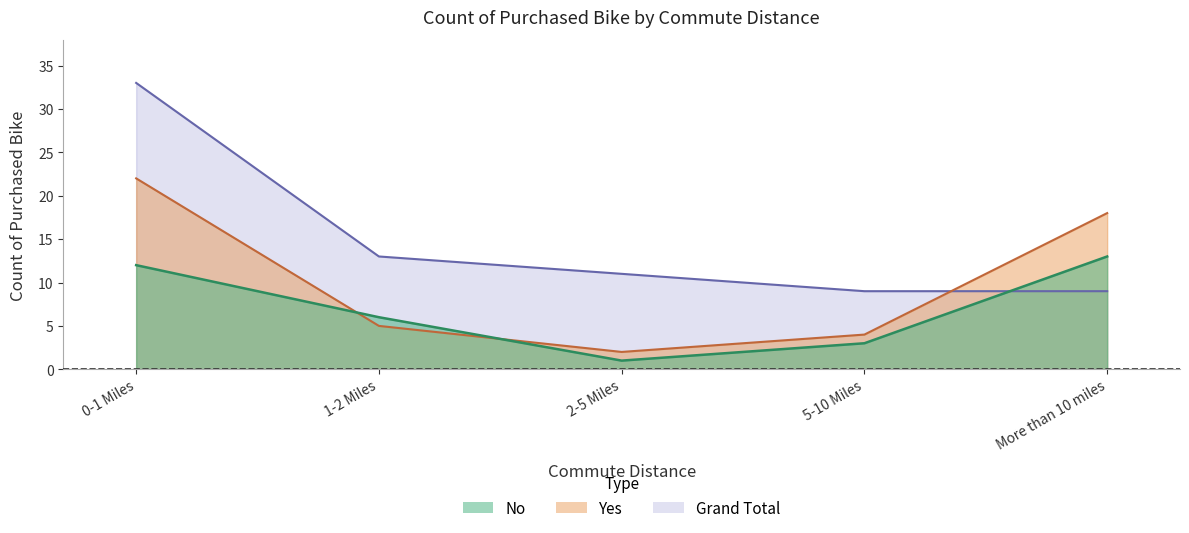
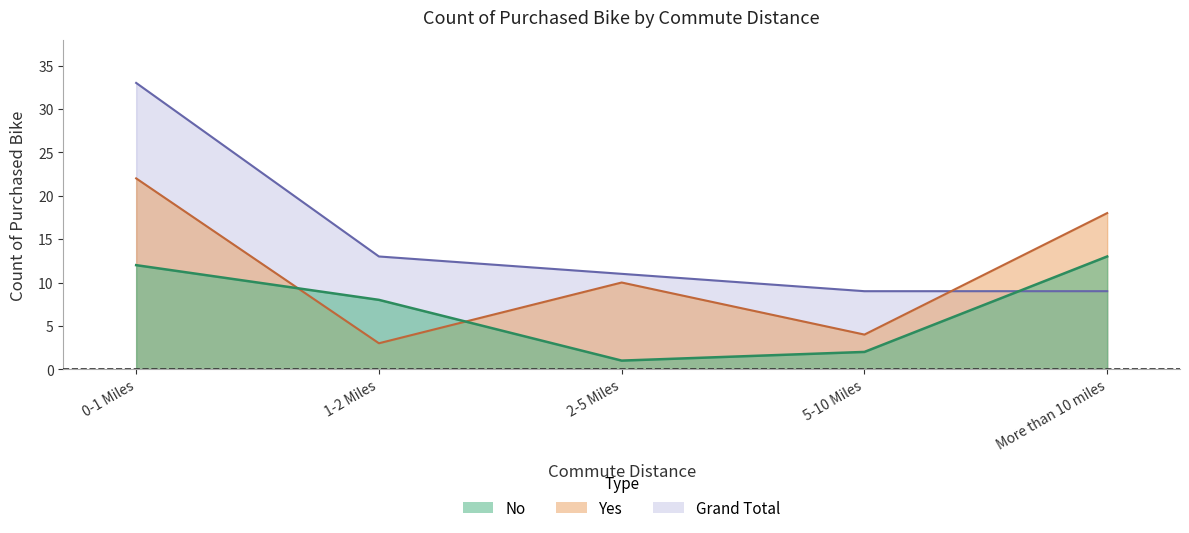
  {
    "Grand Total": {
      "0-1 Miles": 33,
      "1-2 Miles": 13,
      "2-5 Miles": 11,
      "5-10 Miles": 9,
      "More than 10 miles": 9
    },
    "Yes": {
      "0-1 Miles": 22,
-     "1-2 Miles": 5,
-     "2-5 Miles": 2,
+     "1-2 Miles": 3,
+     "2-5 Miles": 10,
      "5-10 Miles": 4,
      "More than 10 miles": 18
    },
    "No": {
      "0-1 Miles": 12,
-     "1-2 Miles": 6,
+     "1-2 Miles": 8,
      "2-5 Miles": 1,
-     "5-10 Miles": 3,
+     "5-10 Miles": 2,
      "More than 10 miles": 13
    }
  }
